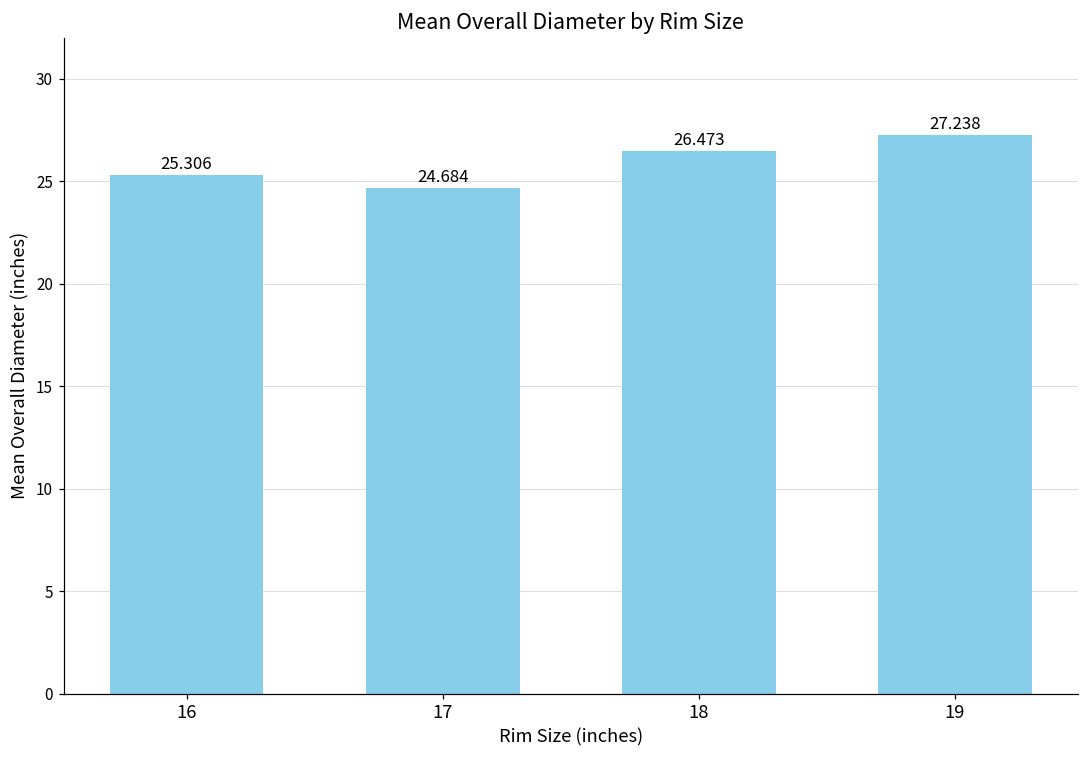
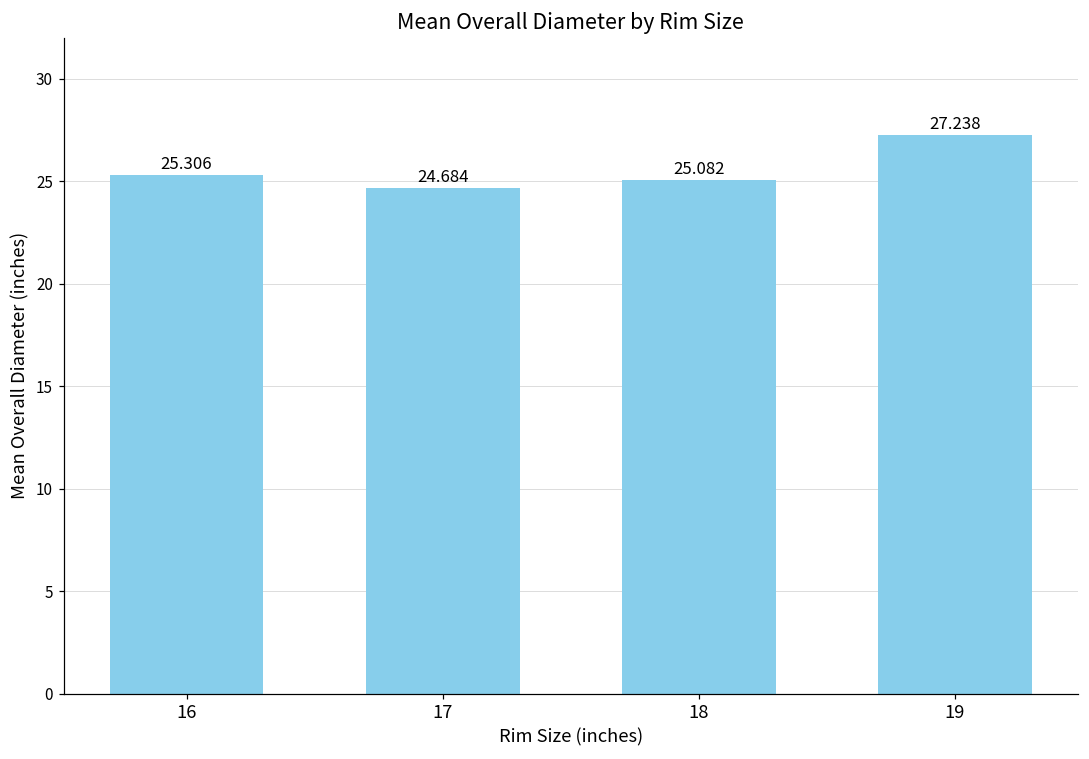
  {
    "16": 25.306,
    "17": 24.684,
-   "18": 26.473,
+   "18": 25.082,
    "19": 27.238
  }
